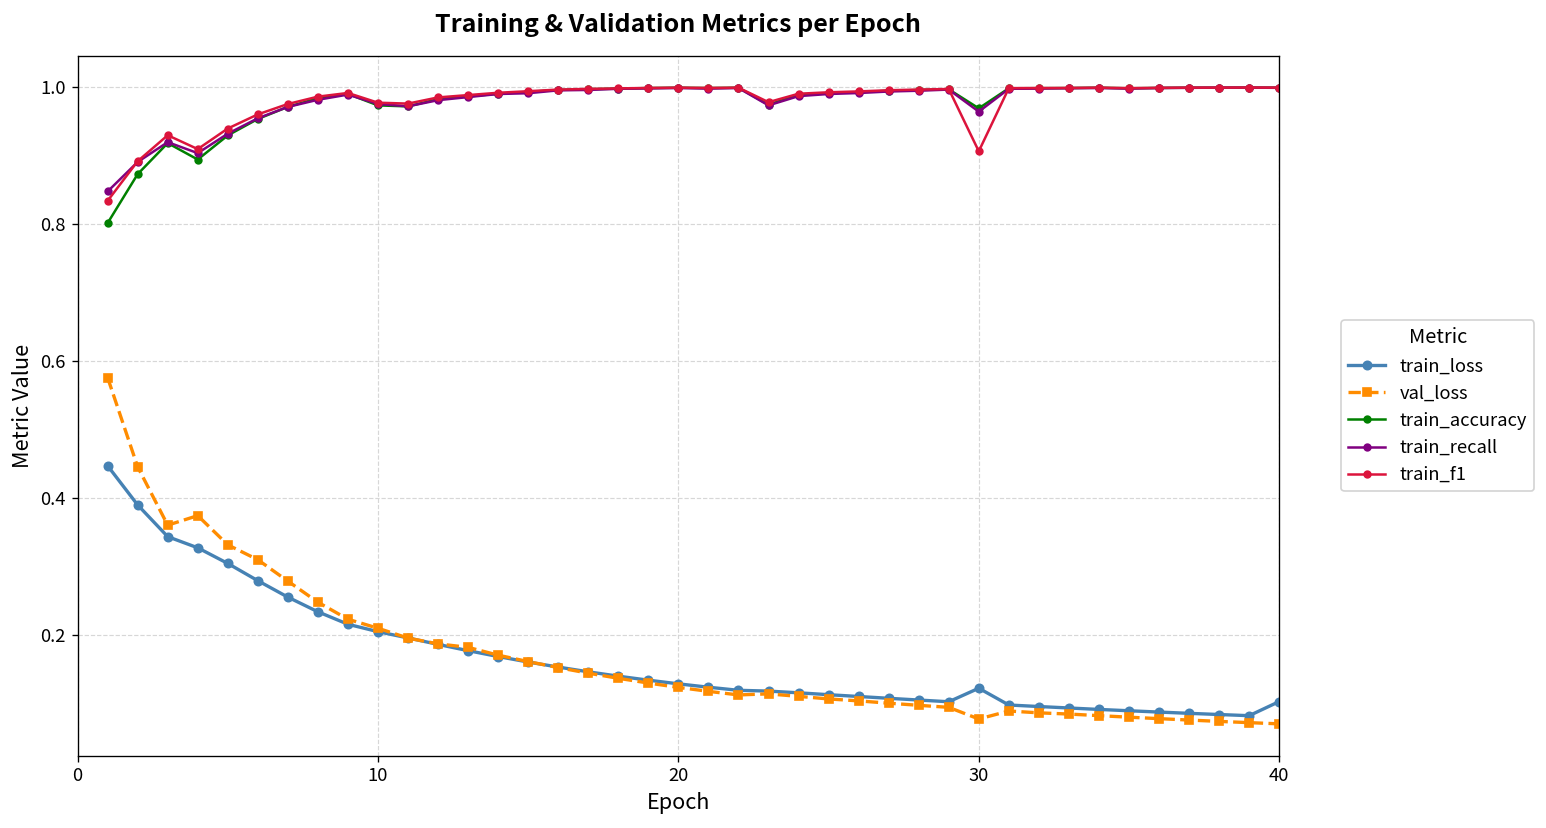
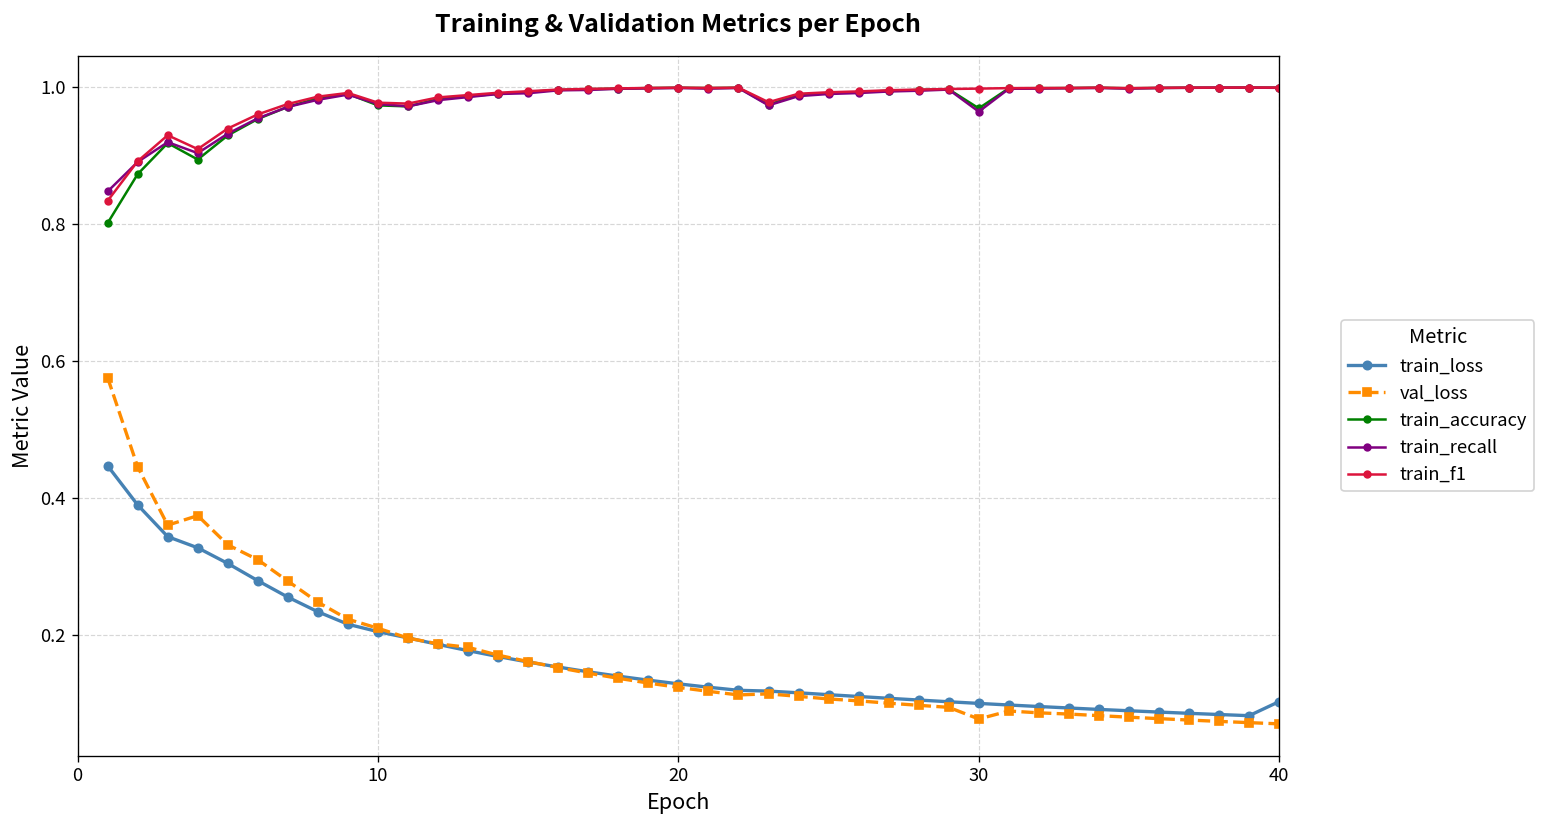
  {
    "train_loss": {
      "10": 0.21,
      "20": 0.13,
-     "30": 0.12,
+     "30": 0.10,
      "40": 0.10
    },
    "val_loss": {
      "10": 0.21,
      "20": 0.12,
      "30": 0.08,
      "40": 0.07
    },
    "train_accuracy": {
      "30": 0.97
    },
    "train_recall": {
      "30": 0.96
    },
    "train_f1": {
-     "30": 0.91
+     "30": 1.00
    }
  }
